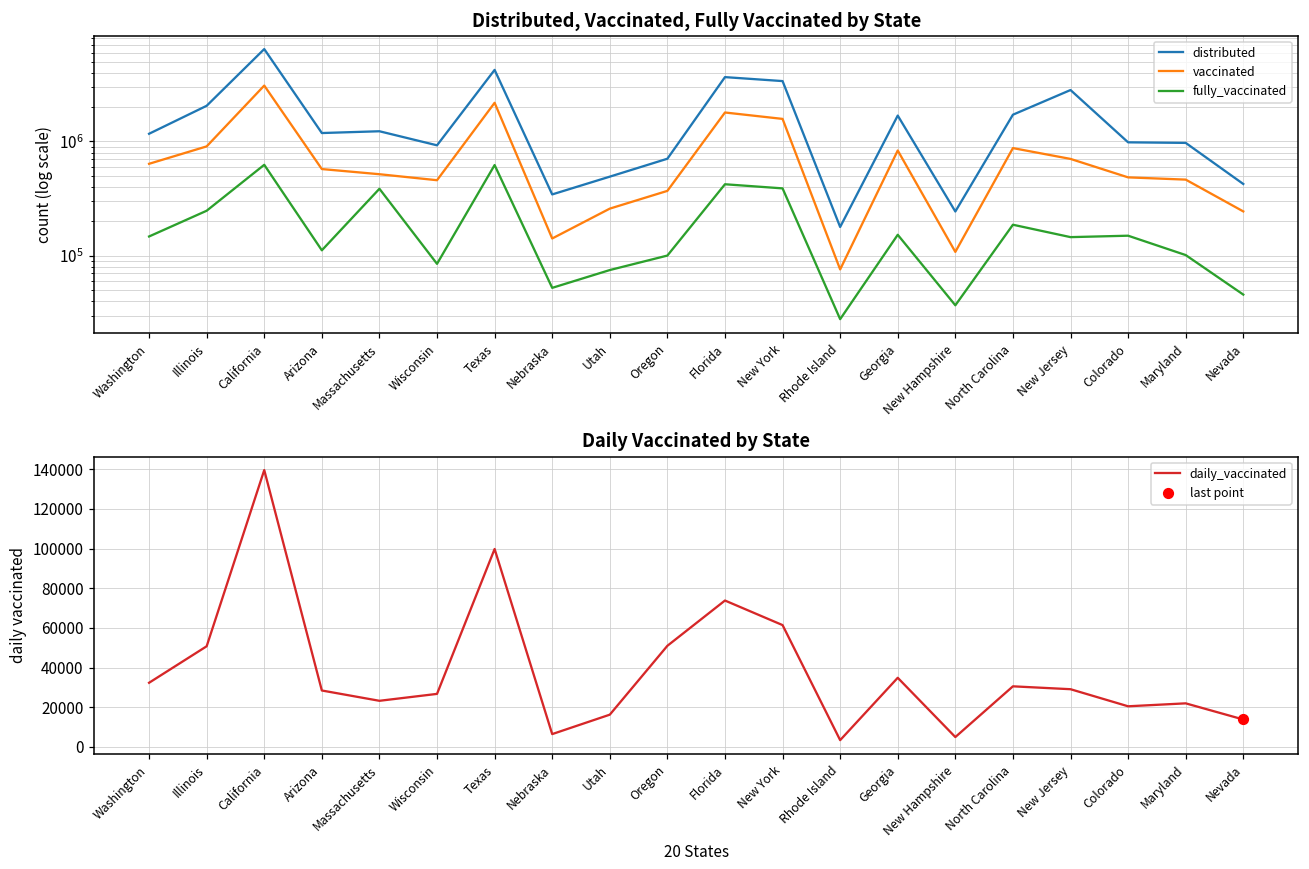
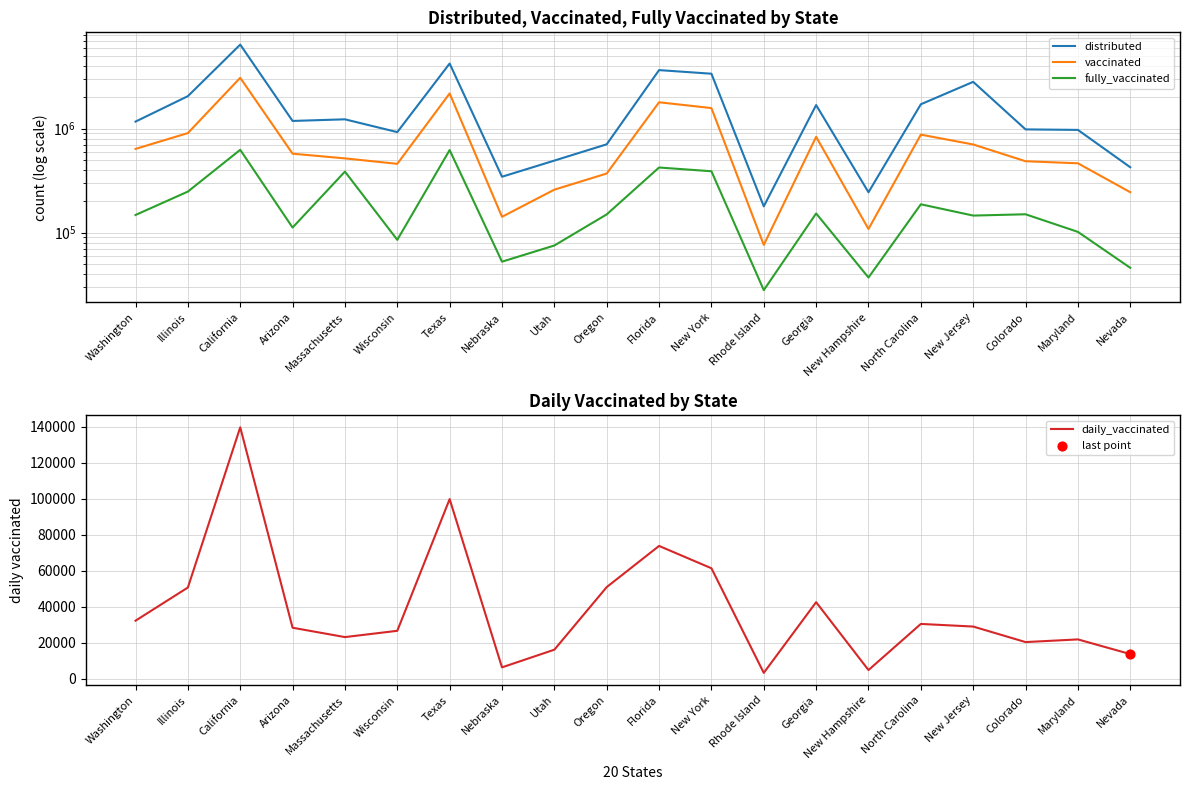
  {
    "Distributed, Vaccinated, Fully Vaccinated by State": {
      "distributed": {
        "Washington": 1200000,
        "Illinois": 2100000,
        "California": 6000000,
        "Arizona": 1200000,
        "Massachusetts": 1200000,
        "Wisconsin": 900000,
        "Texas": 4200000,
        "Nebraska": 340000,
        "Utah": 500000,
        "Oregon": 700000,
        "Florida": 3700000,
        "New York": 3400000,
        "Rhode Island": 180000,
        "Georgia": 1700000,
        "New Hampshire": 240000,
        "North Carolina": 1700000,
        "New Jersey": 2800000,
        "Colorado": 1000000,
        "Maryland": 1000000,
        "Nevada": 420000
      },
      "vaccinated": {
        "Washington": 600000,
        "Illinois": 900000,
        "California": 3100000,
        "Arizona": 600000,
        "Massachusetts": 500000,
        "Wisconsin": 500000,
        "Texas": 2200000,
        "Nebraska": 140000,
        "Utah": 260000,
        "Oregon": 370000,
        "Florida": 1800000,
        "New York": 1600000,
        "Rhode Island": 80000,
        "Georgia": 800000,
        "New Hampshire": 110000,
        "North Carolina": 900000,
        "New Jersey": 700000,
        "Colorado": 500000,
        "Maryland": 500000,
        "Nevada": 240000
      },
      "fully_vaccinated": {
        "Washington": 150000,
        "Illinois": 250000,
        "California": 600000,
        "Arizona": 110000,
        "Massachusetts": 390000,
        "Wisconsin": 80000,
        "Texas": 600000,
        "Nebraska": 50000,
        "Utah": 70000,
-       "Oregon": 100000,
+       "Oregon": 150000,
        "Florida": 420000,
        "New York": 390000,
        "Rhode Island": 28000,
        "Georgia": 150000,
        "New Hampshire": 37000,
        "North Carolina": 190000,
        "New Jersey": 150000,
        "Colorado": 150000,
        "Maryland": 100000,
        "Nevada": 50000
      }
    },
    "Daily Vaccinated by State": {
      "daily_vaccinated": {
        "Washington": 32000,
        "Illinois": 51000,
        "California": 140000,
        "Arizona": 28000,
        "Massachusetts": 23000,
        "Wisconsin": 27000,
        "Texas": 100000,
        "Nebraska": 6000,
        "Utah": 16000,
        "Oregon": 51000,
        "Florida": 74000,
        "New York": 61000,
        "Rhode Island": 3000,
-       "Georgia": 35000,
+       "Georgia": 43000,
        "New Hampshire": 5000,
        "North Carolina": 31000,
        "New Jersey": 29000,
        "Colorado": 20000,
        "Maryland": 22000
      }
    }
  }
